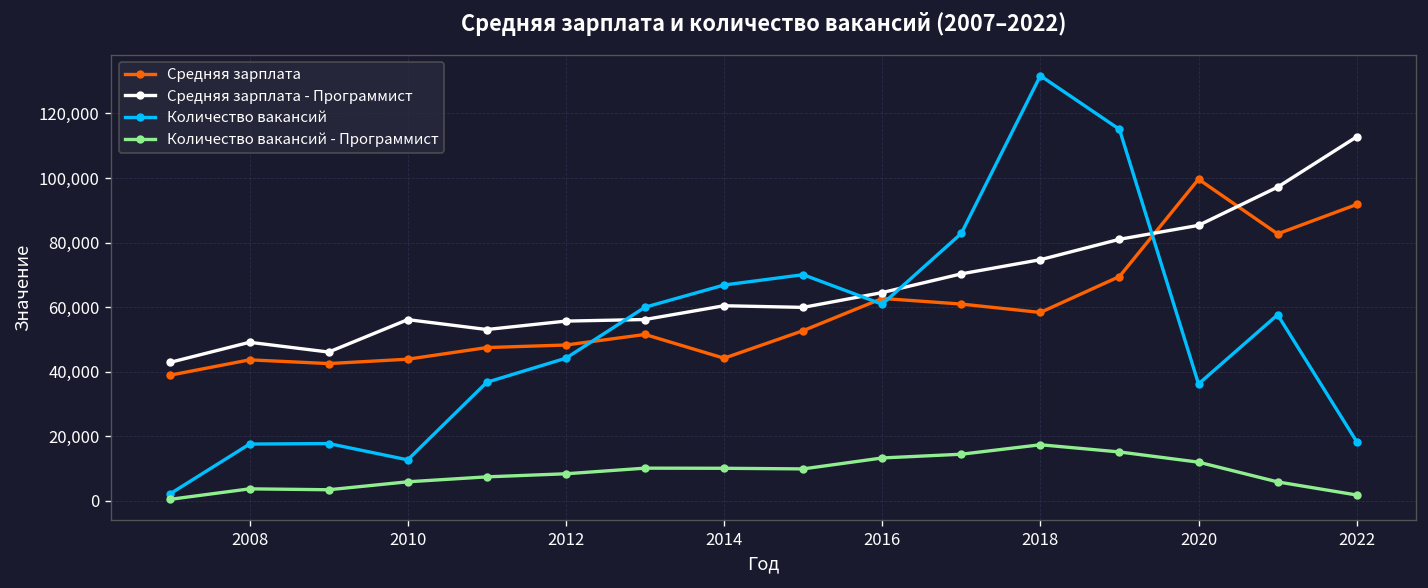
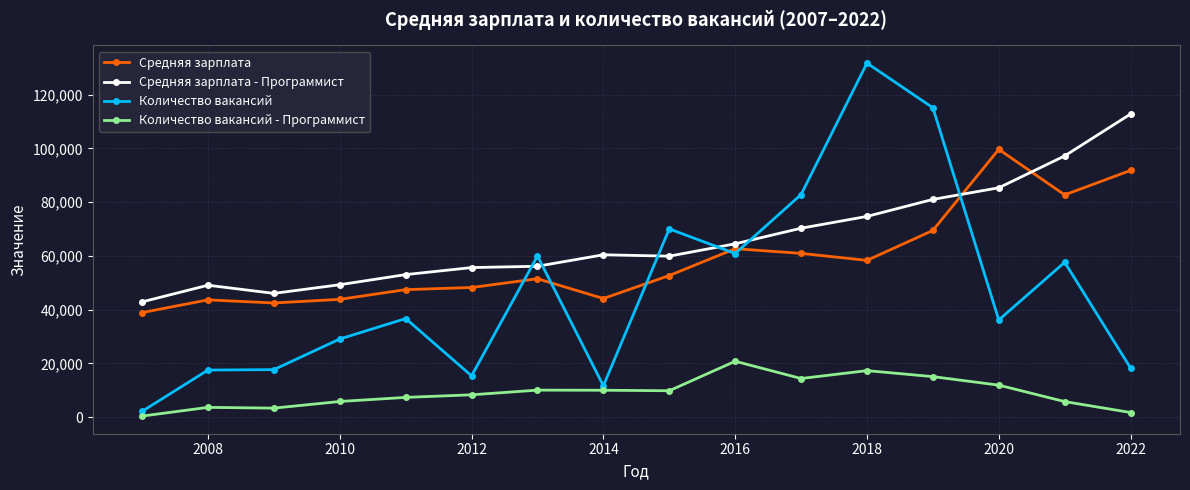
  {
    "Средняя зарплата": {
      "2008": "44,000",
      "2010": "44,000",
      "2012": "48,000",
      "2014": "44,000",
      "2016": "63,000",
      "2018": "58,000",
      "2020": "100,000",
      "2022": "92,000"
    },
    "Средняя зарплата - Программист": {
      "2008": "49,000",
-     "2010": "56,000",
+     "2010": "49,000",
      "2012": "56,000",
      "2014": "60,000",
      "2016": "64,000",
      "2018": "75,000",
      "2020": "85,000",
      "2022": "113,000"
    },
    "Количество вакансий": {
      "2008": "18,000",
-     "2010": "13,000",
-     "2012": "44,000",
-     "2014": "67,000",
+     "2010": "29,000",
+     "2012": "15,000",
+     "2014": "12,000",
      "2016": "61,000",
      "2018": "132,000",
      "2020": "36,000",
      "2022": "18,000"
    },
    "Количество вакансий - Программист": {
      "2008": "4,000",
      "2010": "6,000",
      "2012": "8,000",
      "2014": "10,000",
-     "2016": "13,000",
+     "2016": "21,000",
      "2018": "17,000",
      "2020": "12,000",
      "2022": "2,000"
    }
  }
